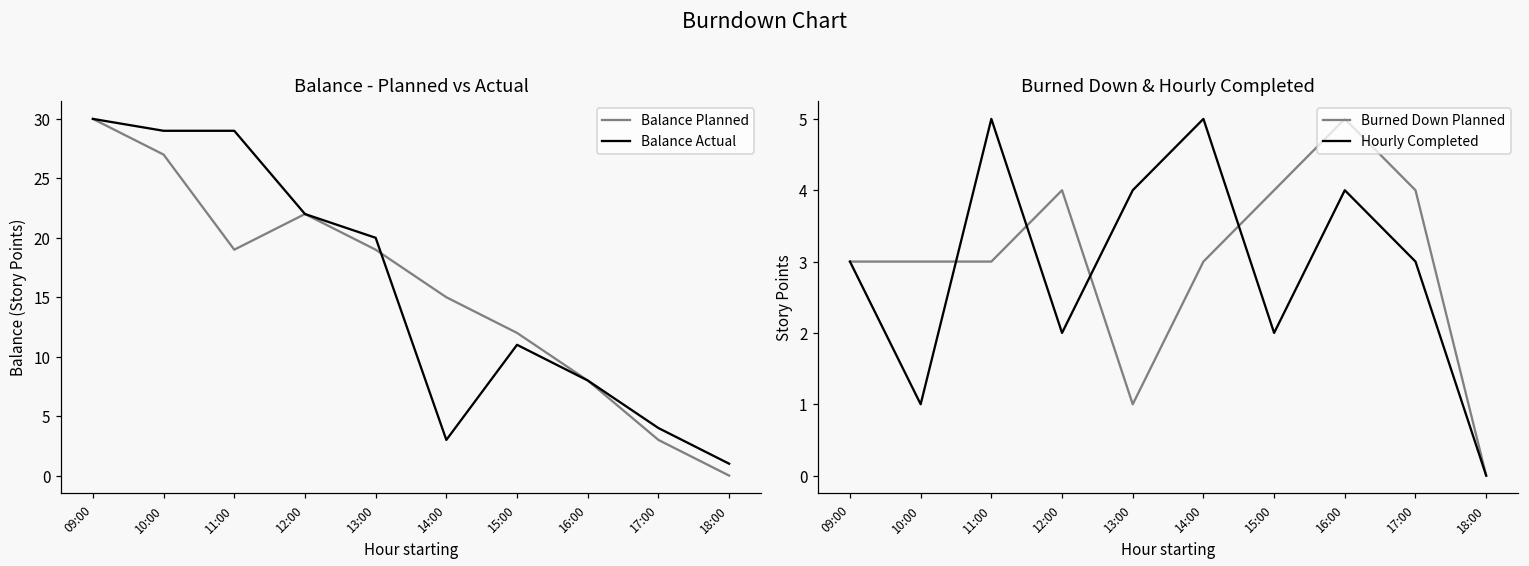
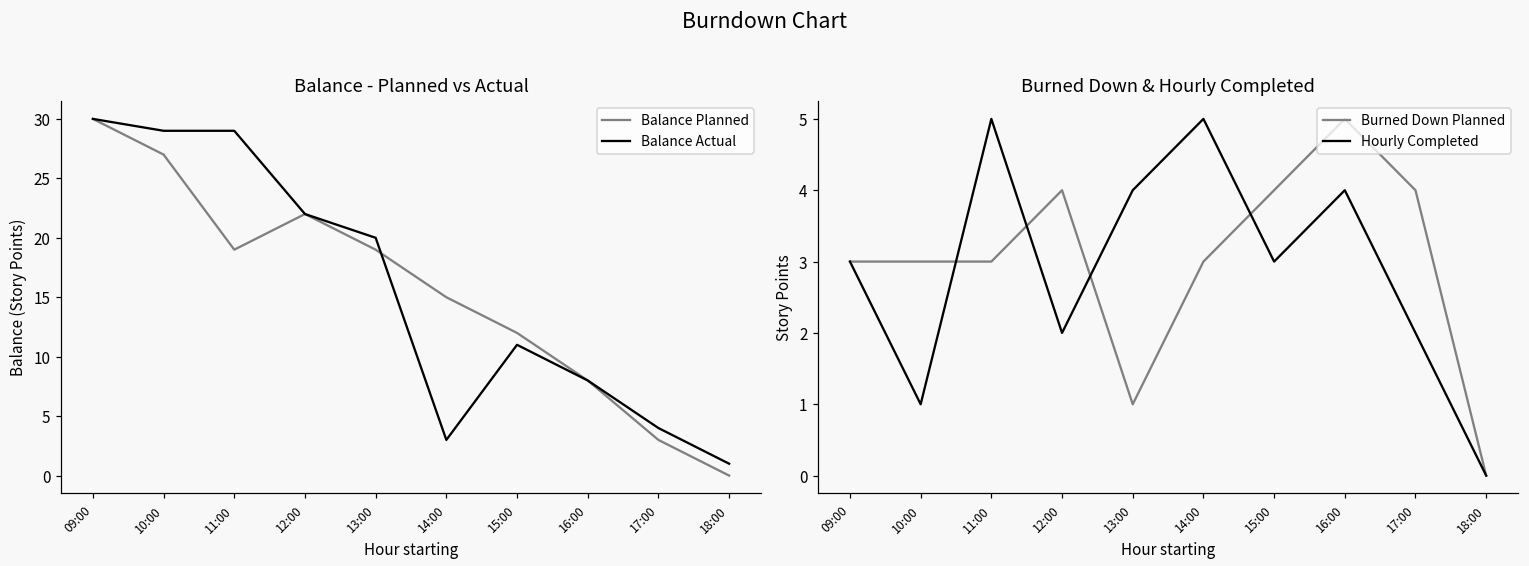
  {
    "Balance - Planned vs Actual": {
      "Balance Planned": {
        "10:00": 27.0,
        "11:00": 19.0,
        "13:00": 19.0,
        "14:00": 15.0,
        "15:00": 12.0,
        "17:00": 3.0,
        "18:00": 0.0
      },
      "Balance Actual": {
        "10:00": 29.0,
        "11:00": 29.0,
        "13:00": 20.0,
        "14:00": 3.0,
        "15:00": 11.0,
        "17:00": 4.0,
        "18:00": 1.0
      }
    },
    "Burned Down & Hourly Completed": {
      "Burned Down Planned": {
        "10:00": 3,
        "11:00": 3,
        "12:00": 4,
        "13:00": 1,
        "14:00": 3,
        "15:00": 4,
        "17:00": 4
      },
      "Hourly Completed": {
        "10:00": 1,
        "11:00": 5,
        "12:00": 2,
        "13:00": 4,
        "14:00": 5,
-       "15:00": 2,
+       "15:00": 3,
        "16:00": 4,
-       "17:00": 3
+       "17:00": 2
      }
    }
  }
